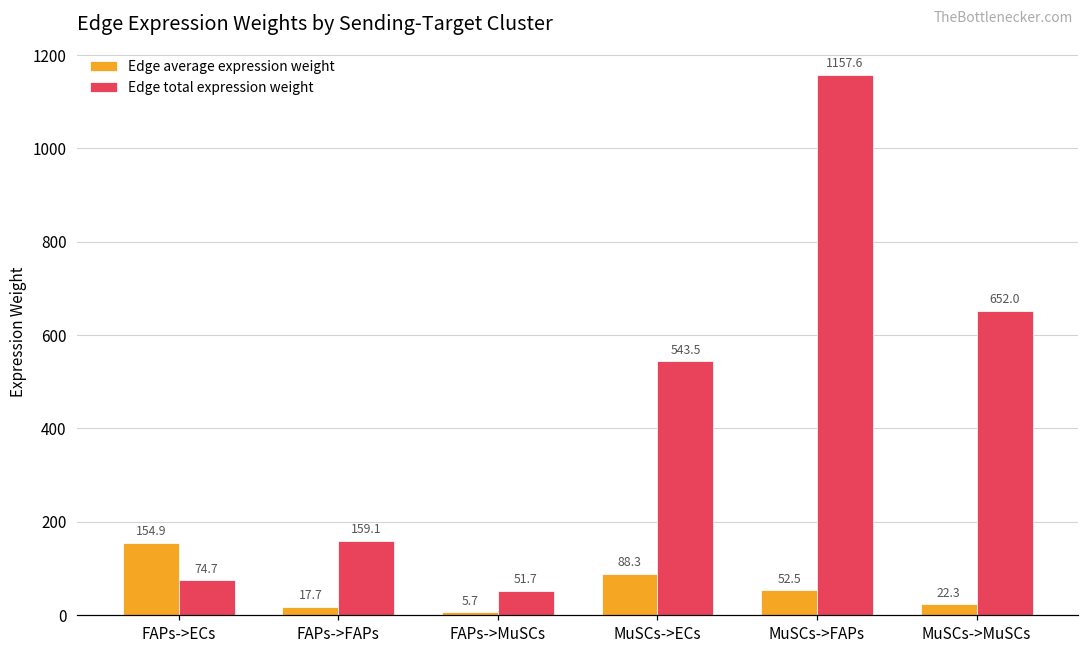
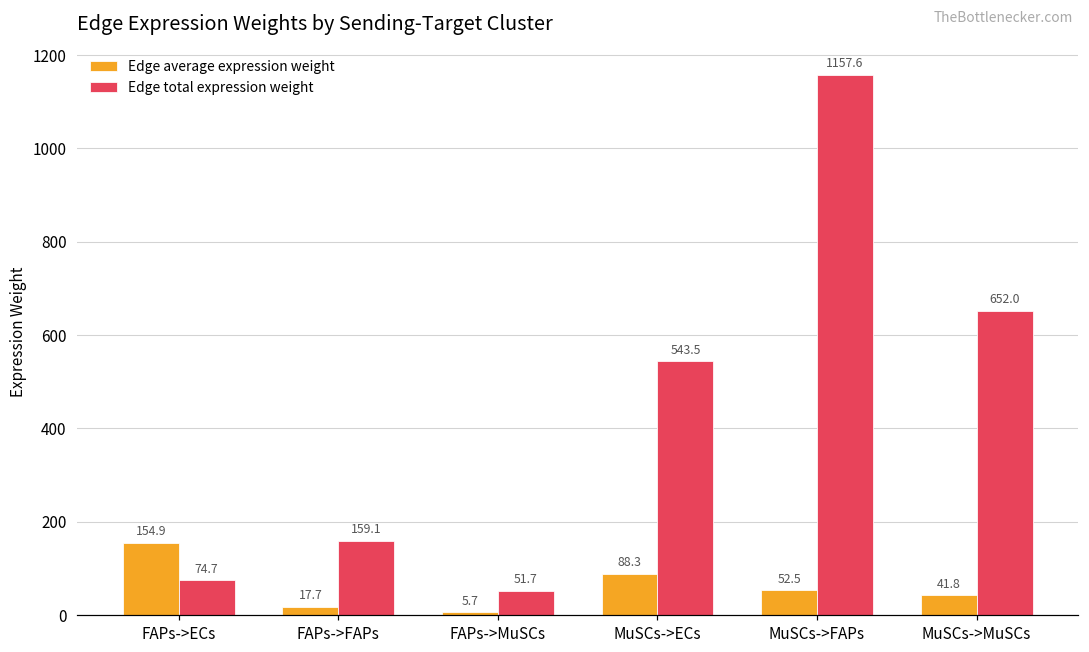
  {
    "Edge average expression weight": {
      "FAPs->ECs": 154.9,
      "FAPs->FAPs": 17.7,
      "FAPs->MuSCs": 5.7,
      "MuSCs->ECs": 88.3,
      "MuSCs->FAPs": 52.5,
-     "MuSCs->MuSCs": 22.3
+     "MuSCs->MuSCs": 41.8
    },
    "Edge total expression weight": {
      "FAPs->ECs": 74.7,
      "FAPs->FAPs": 159.1,
      "FAPs->MuSCs": 51.7,
      "MuSCs->ECs": 543.5,
      "MuSCs->FAPs": 1157.6,
      "MuSCs->MuSCs": 652.0
    }
  }
